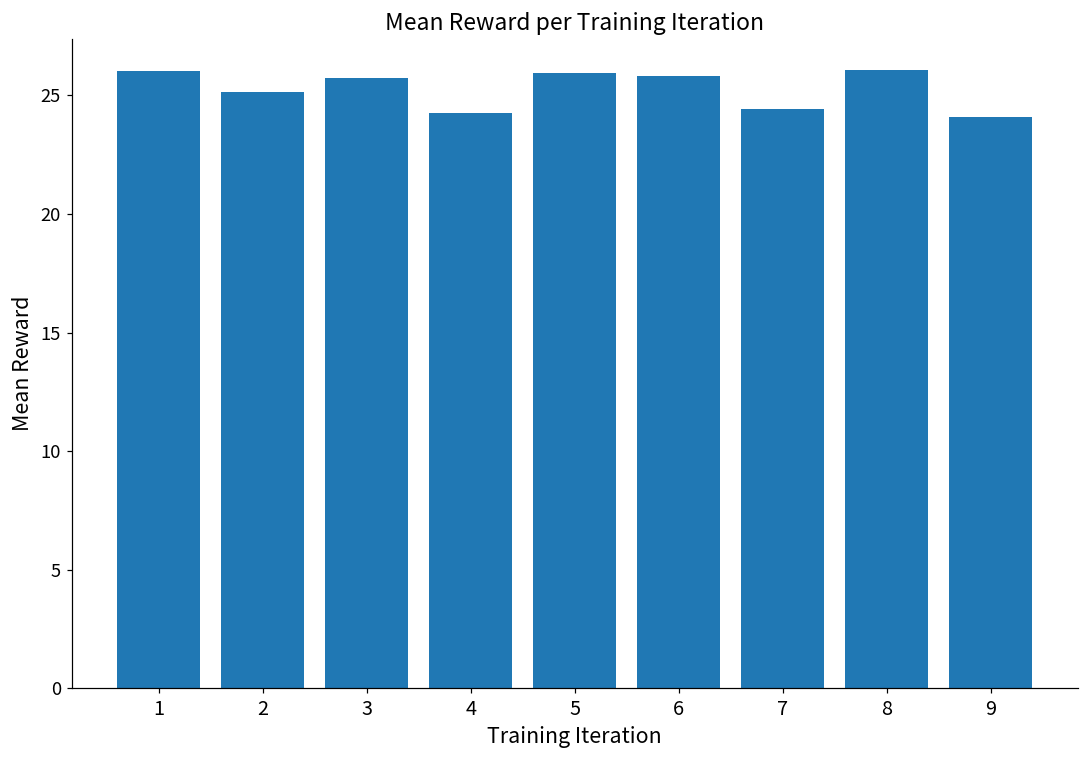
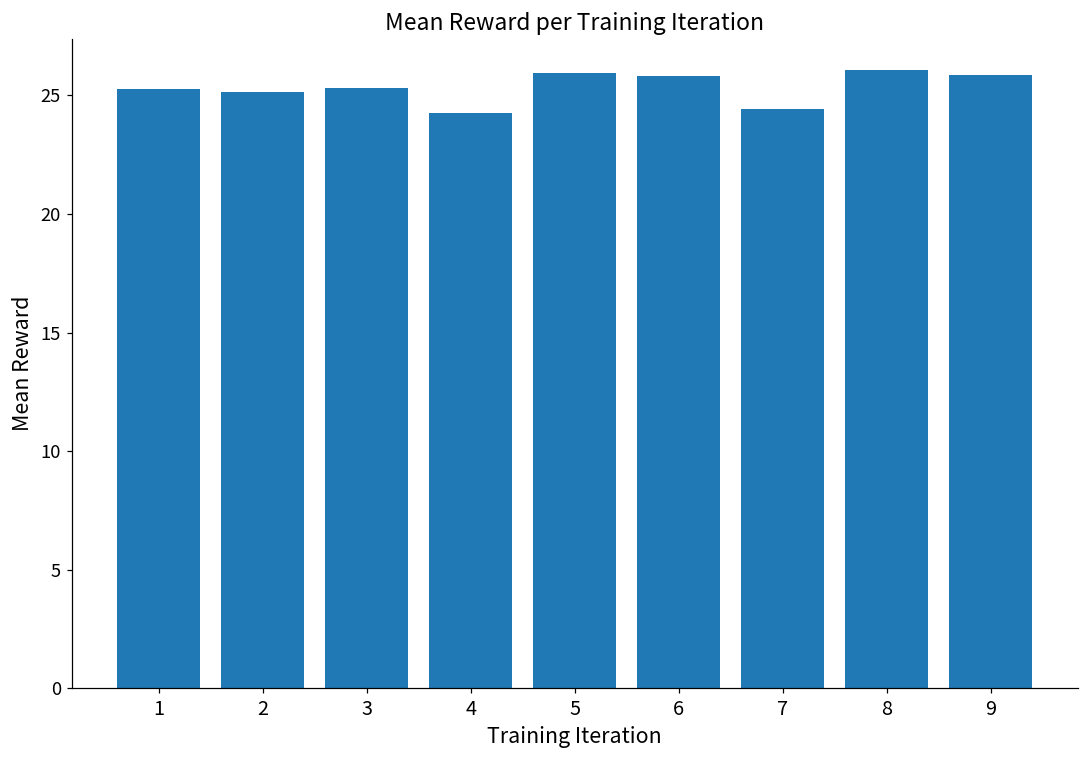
  {
-   "1": 26.0,
+   "1": 25.3,
    "2": 25.2,
-   "3": 25.8,
+   "3": 25.3,
    "4": 24.3,
    "5": 26.0,
    "6": 25.8,
    "7": 24.4,
    "8": 26.1,
-   "9": 24.1
+   "9": 25.9
  }
